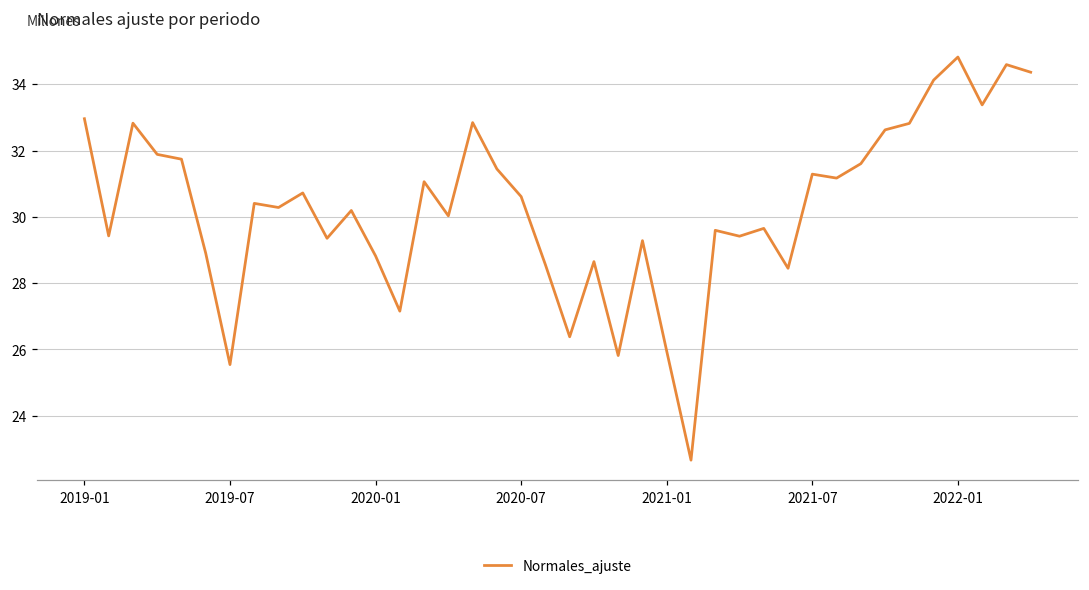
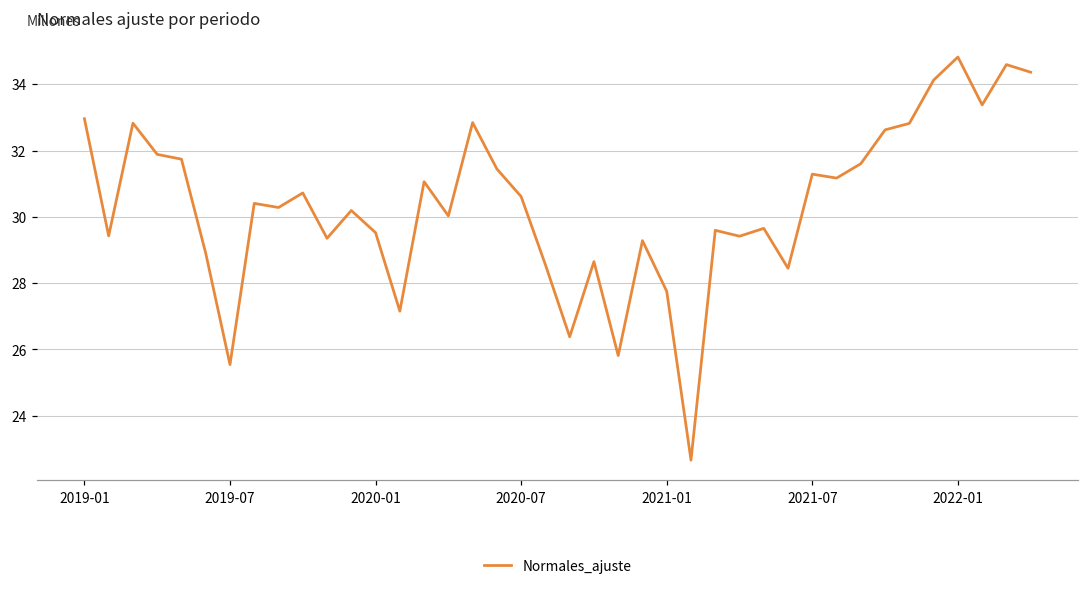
  {
    "2019-01": 33.0,
    "2019-07": 25.5,
-   "2020-01": 28.8,
+   "2020-01": 29.5,
    "2020-07": 30.6,
-   "2021-01": 25.9,
+   "2021-01": 27.8,
    "2021-07": 31.3,
    "2022-01": 34.8
  }
